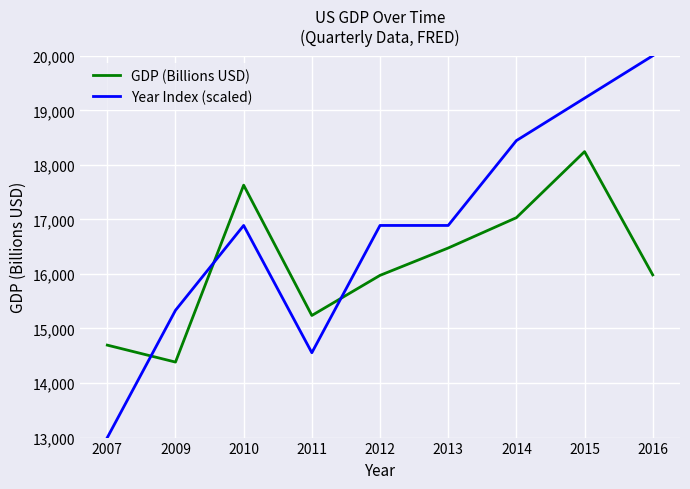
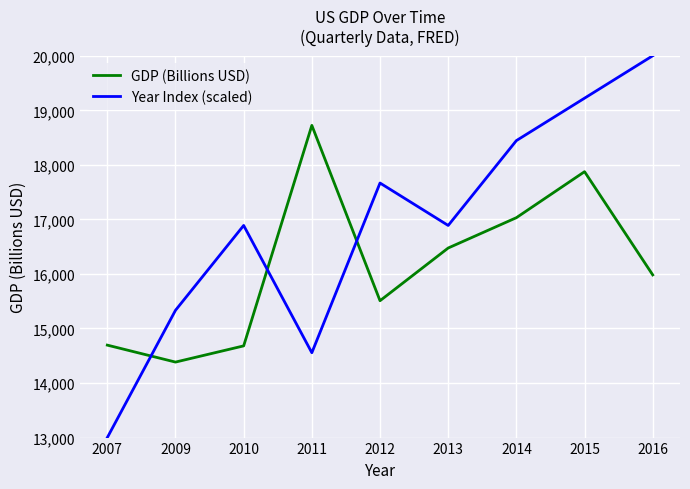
  {
    "GDP (Billions USD)": {
      "2007": "14,700",
      "2009": "14,400",
-     "2010": "17,600",
-     "2011": "15,200",
-     "2012": "16,000",
+     "2010": "14,700",
+     "2011": "18,700",
+     "2012": "15,500",
      "2013": "16,500",
      "2014": "17,000",
-     "2015": "18,200",
+     "2015": "17,900",
      "2016": "16,000"
    },
    "Year Index (scaled)": {
      "2007": "13,000",
      "2009": "15,300",
      "2010": "16,900",
      "2011": "14,600",
-     "2012": "16,900",
+     "2012": "17,700",
      "2013": "16,900",
      "2014": "18,400",
      "2015": "19,200",
      "2016": "20,000"
    }
  }
